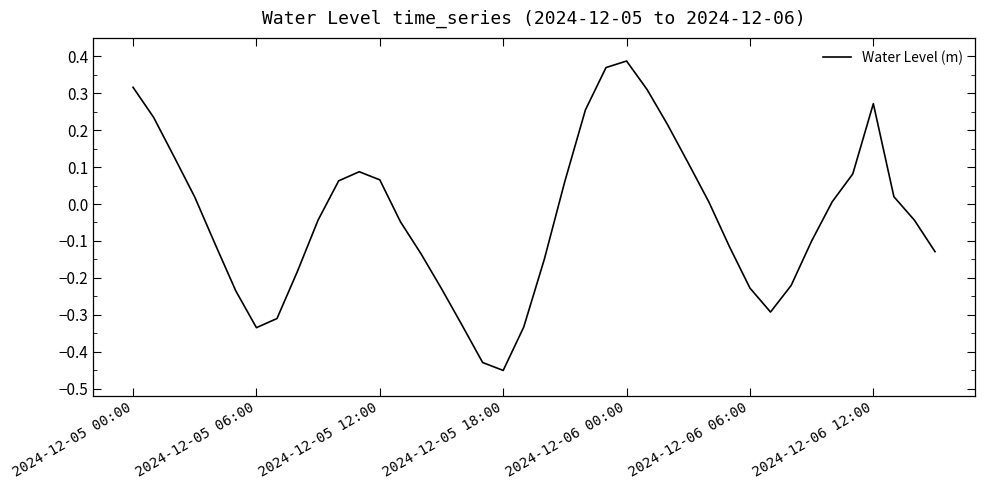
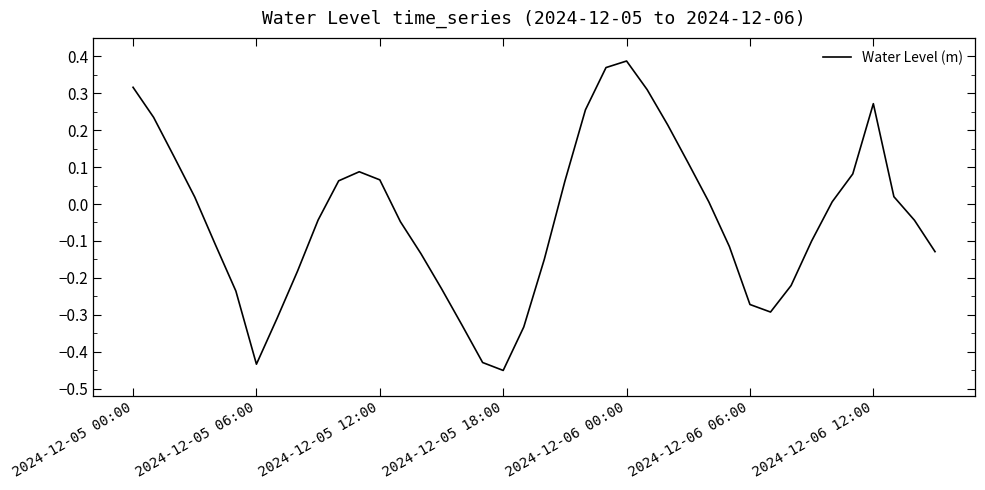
  {
    "2024-12-05 00:00": 0.32,
-   "2024-12-05 06:00": -0.33,
+   "2024-12-05 06:00": -0.43,
    "2024-12-05 12:00": 0.07,
    "2024-12-05 18:00": -0.45,
    "2024-12-06 00:00": 0.39,
-   "2024-12-06 06:00": -0.23,
+   "2024-12-06 06:00": -0.27,
    "2024-12-06 12:00": 0.27
  }
